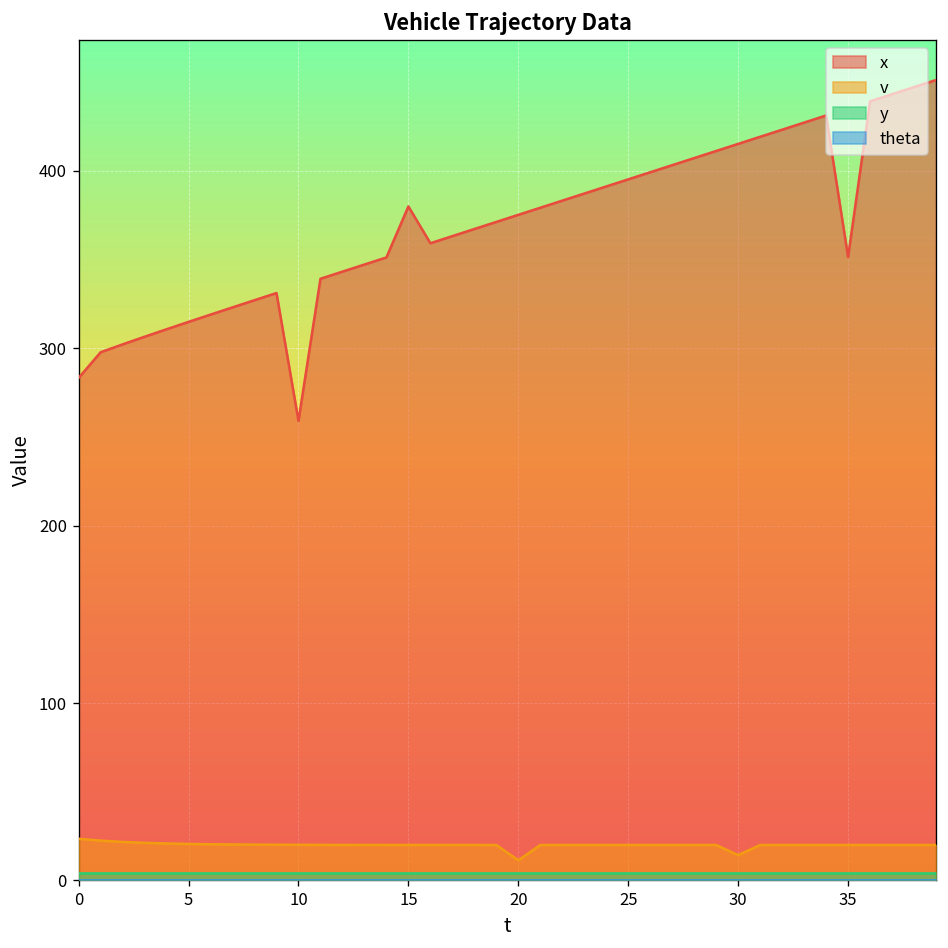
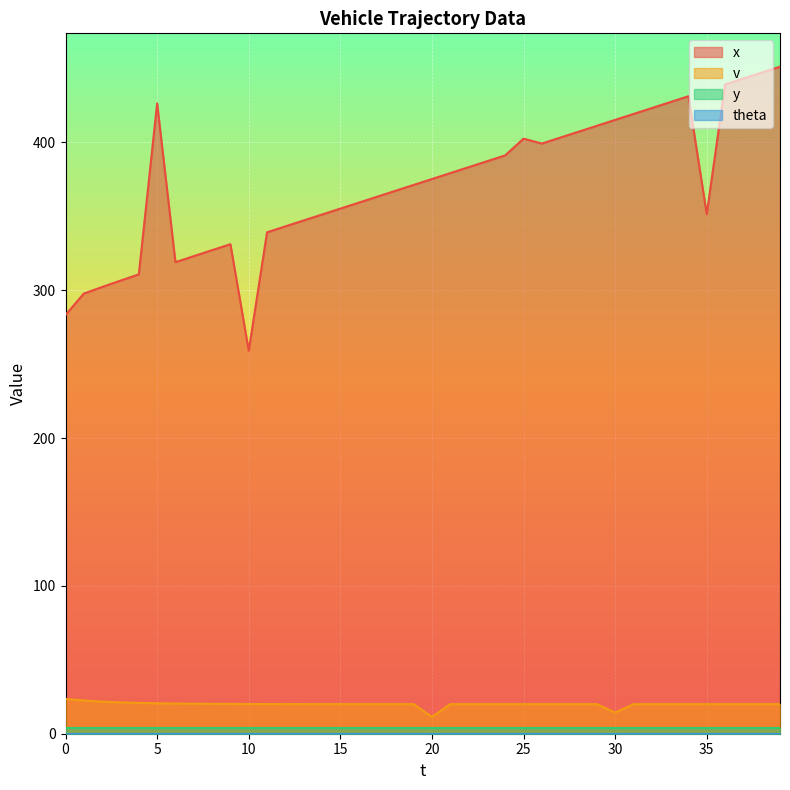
  {
    "x": {
      "0": 283,
-     "5": 315,
+     "5": 426,
      "10": 259,
-     "15": 380,
+     "15": 355,
      "20": 375,
-     "25": 395,
+     "25": 403,
      "30": 415,
      "35": 352
    },
    "v": {
      "0": 24,
      "5": 21,
      "10": 20,
      "15": 20,
      "20": 11,
      "25": 20,
      "30": 14,
      "35": 20
    },
    "y": {
      "0": 4,
      "5": 4,
      "10": 4,
      "15": 4,
      "20": 4,
      "25": 4,
      "30": 4,
      "35": 4
    },
    "theta": {
      "0": 0,
      "5": 0,
      "10": 0,
      "15": 0,
      "20": 0,
      "25": 0,
      "30": 0,
      "35": 0
    }
  }
